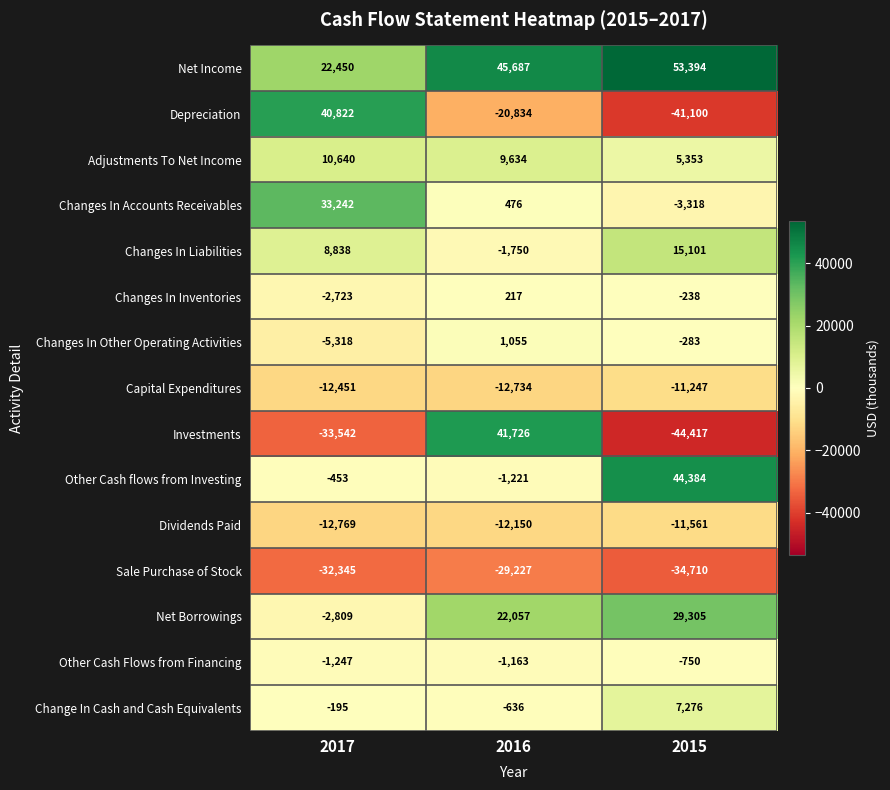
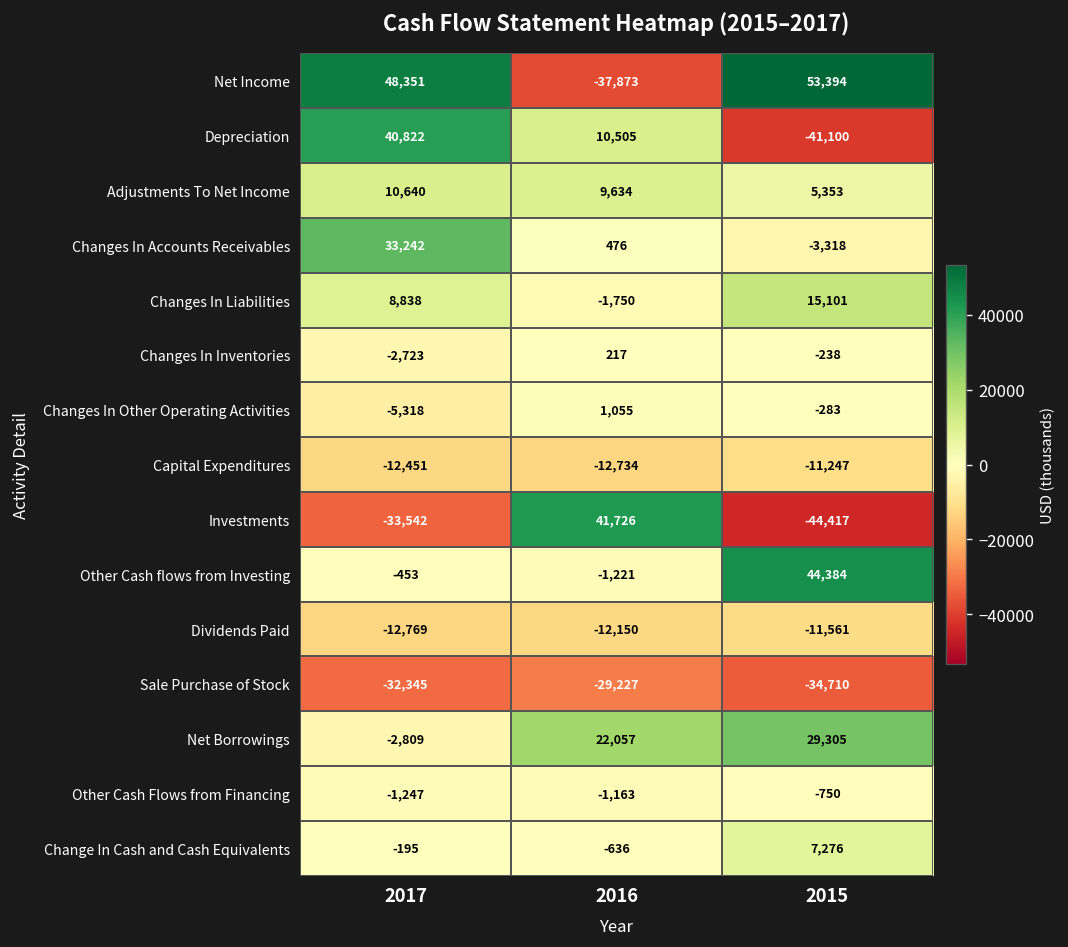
  {
    "Net Income": {
-     "2017": "22,450",
-     "2016": "45,687",
+     "2017": "48,351",
+     "2016": "-37,873",
      "2015": "53,394"
    },
    "Depreciation": {
      "2017": "40,822",
-     "2016": "-20,834",
+     "2016": "10,505",
      "2015": "-41,100"
    },
    "Adjustments To Net Income": {
      "2017": "10,640",
      "2016": "9,634",
      "2015": "5,353"
    },
    "Changes In Accounts Receivables": {
      "2017": "33,242",
      "2016": "476",
      "2015": "-3,318"
    },
    "Changes In Liabilities": {
      "2017": "8,838",
      "2016": "-1,750",
      "2015": "15,101"
    },
    "Changes In Inventories": {
      "2017": "-2,723",
      "2016": "217",
      "2015": "-238"
    },
    "Changes In Other Operating Activities": {
      "2017": "-5,318",
      "2016": "1,055",
      "2015": "-283"
    },
    "Capital Expenditures": {
      "2017": "-12,451",
      "2016": "-12,734",
      "2015": "-11,247"
    },
    "Investments": {
      "2017": "-33,542",
      "2016": "41,726",
      "2015": "-44,417"
    },
    "Other Cash flows from Investing": {
      "2017": "-453",
      "2016": "-1,221",
      "2015": "44,384"
    },
    "Dividends Paid": {
      "2017": "-12,769",
      "2016": "-12,150",
      "2015": "-11,561"
    },
    "Sale Purchase of Stock": {
      "2017": "-32,345",
      "2016": "-29,227",
      "2015": "-34,710"
    },
    "Net Borrowings": {
      "2017": "-2,809",
      "2016": "22,057",
      "2015": "29,305"
    },
    "Other Cash Flows from Financing": {
      "2017": "-1,247",
      "2016": "-1,163",
      "2015": "-750"
    },
    "Change In Cash and Cash Equivalents": {
      "2017": "-195",
      "2016": "-636",
      "2015": "7,276"
    }
  }
